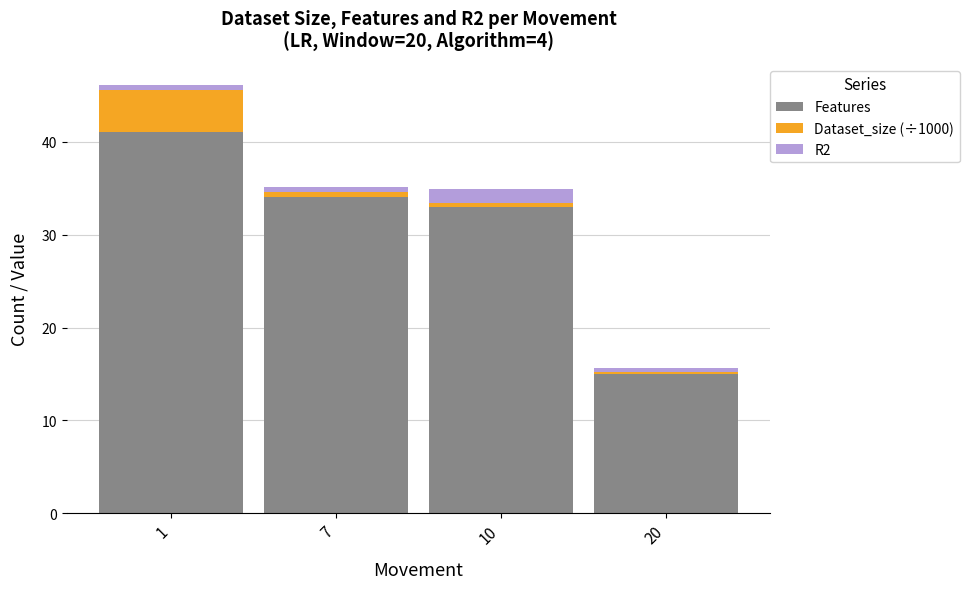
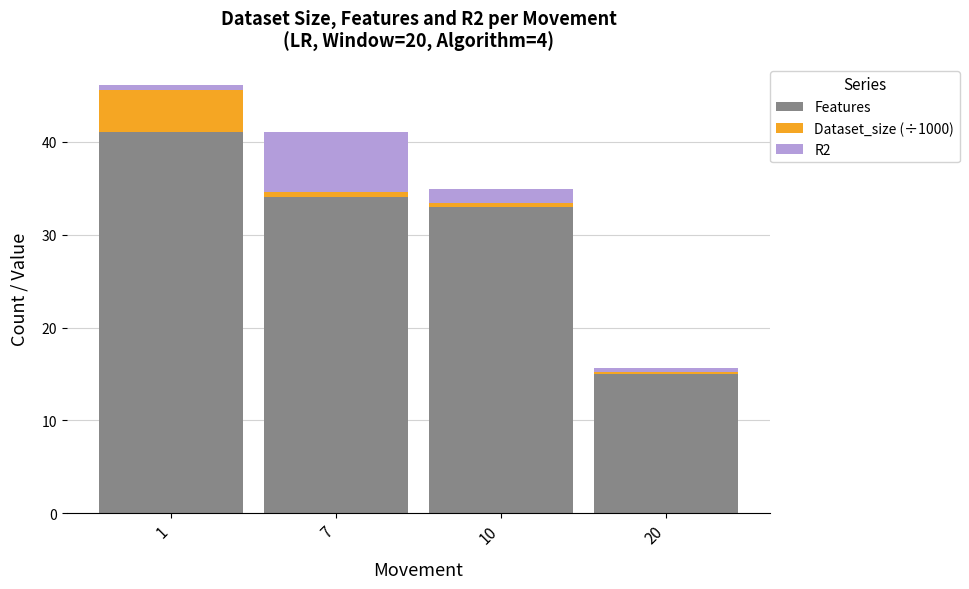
  {
    "Features": {
      "1": 41,
      "7": 34,
      "10": 33,
      "20": 15
    },
    "Dataset_size (÷1000)": {
      "1": 5,
      "7": 1,
      "10": 0
    },
    "R2": {
      "1": 1,
-     "7": 1,
+     "7": 6,
      "10": 1,
      "20": 0
    }
  }
